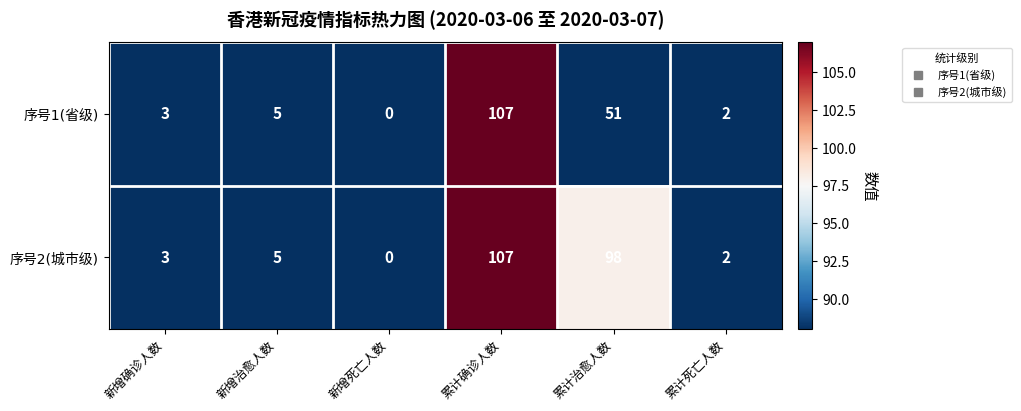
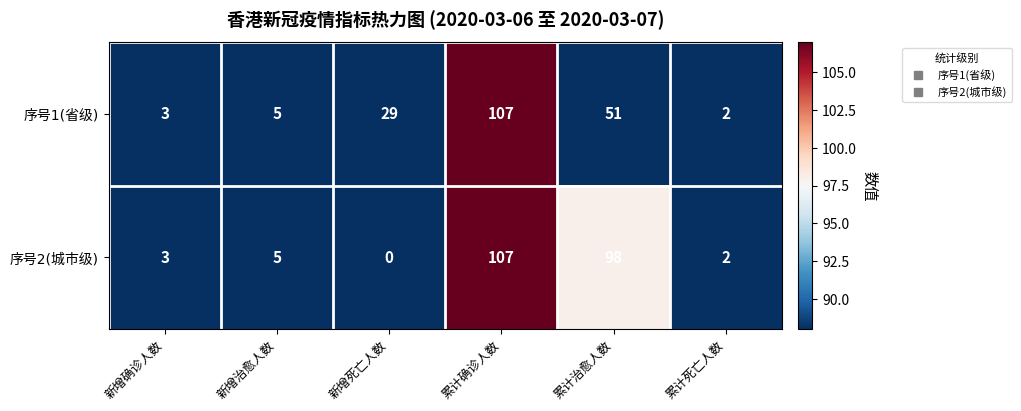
  {
    "序号1(省级)": {
      "新增确诊人数": 3,
      "新增治愈人数": 5,
-     "新增死亡人数": 0,
+     "新增死亡人数": 29,
      "累计确诊人数": 107,
      "累计治愈人数": 51,
      "累计死亡人数": 2
    },
    "序号2(城市级)": {
      "新增确诊人数": 3,
      "新增治愈人数": 5,
      "新增死亡人数": 0,
      "累计确诊人数": 107,
      "累计死亡人数": 2
    }
  }
